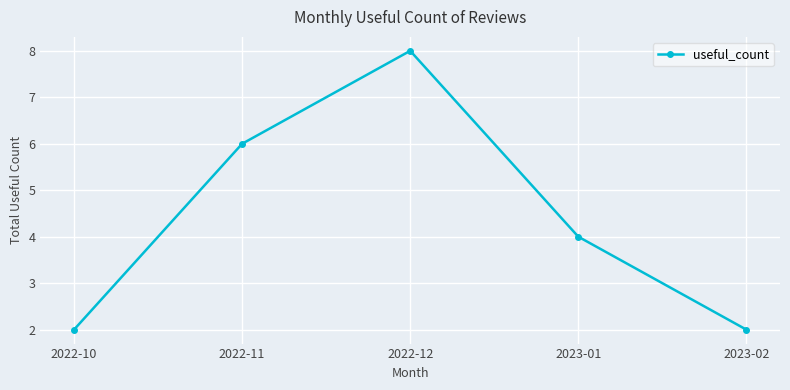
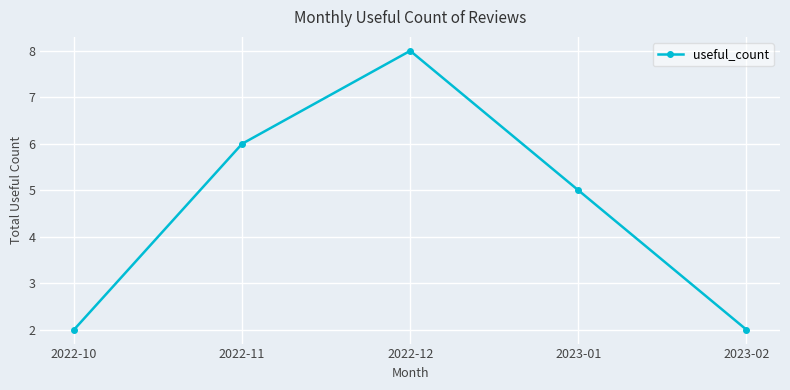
  {
    "2022-10": 2,
    "2022-11": 6,
    "2022-12": 8,
-   "2023-01": 4,
+   "2023-01": 5,
    "2023-02": 2
  }
